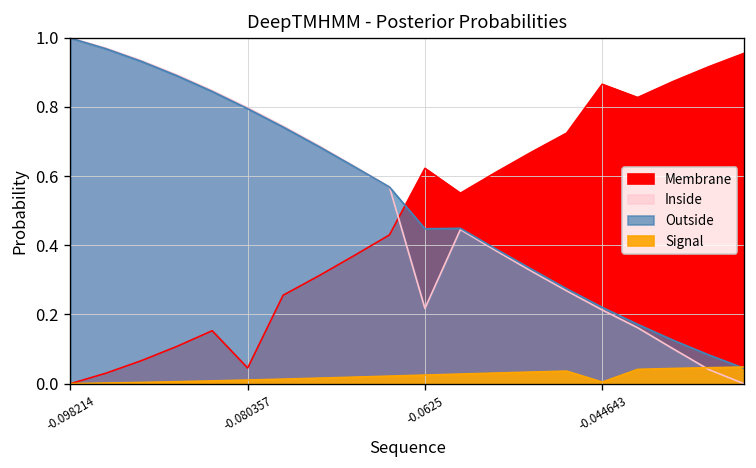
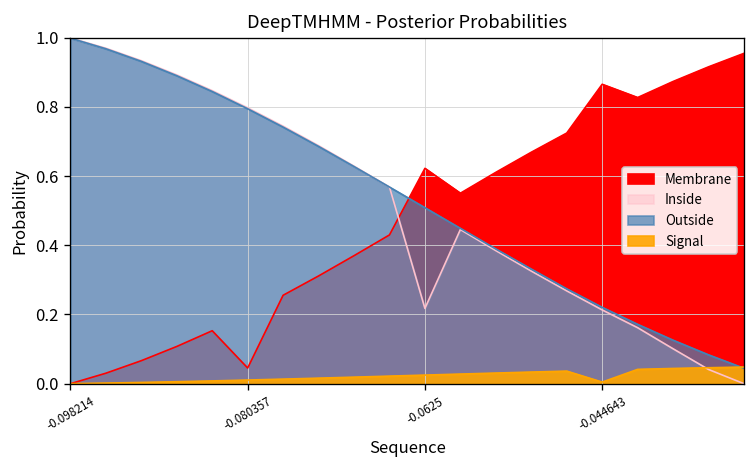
  {
    "Membrane": {
      "-0.080357": 0.05,
      "-0.0625": 0.62,
      "-0.044643": 0.87
    },
    "Inside": {
      "-0.0625": 0.22
    },
    "Outside": {
-     "-0.0625": 0.45
+     "-0.0625": 0.51
    },
    "Signal": {
      "-0.080357": 0.01,
      "-0.0625": 0.02,
      "-0.044643": 0.00
    }
  }
